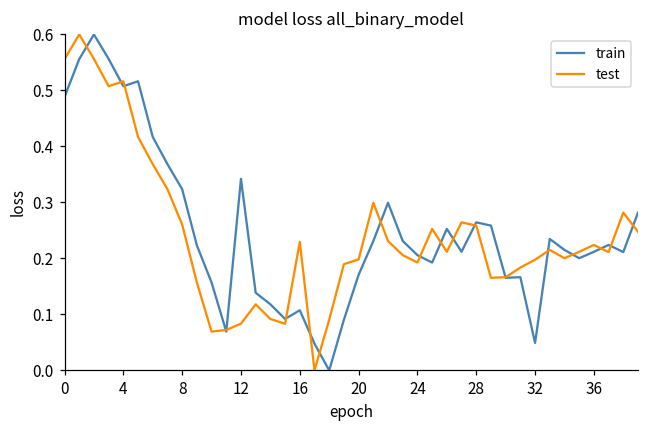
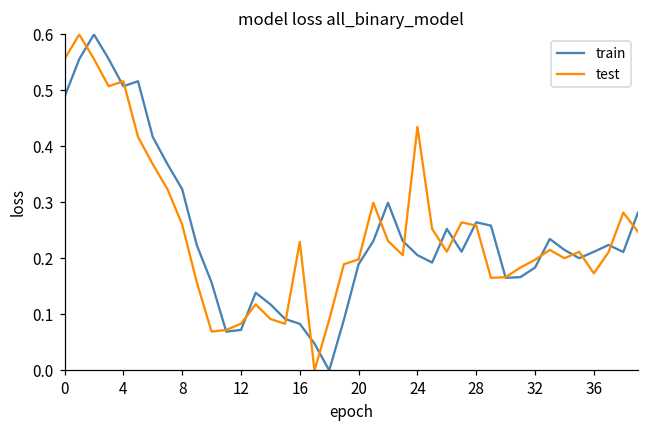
  {
    "train": {
      "0": 0.49,
      "4": 0.51,
      "8": 0.32,
-     "12": 0.34,
-     "16": 0.11,
-     "20": 0.17,
+     "12": 0.07,
+     "16": 0.08,
+     "20": 0.19,
      "24": 0.21,
      "28": 0.26,
-     "32": 0.05,
+     "32": 0.18,
      "36": 0.21
    },
    "test": {
      "0": 0.56,
      "4": 0.52,
      "8": 0.26,
      "12": 0.08,
      "16": 0.23,
      "20": 0.20,
-     "24": 0.19,
+     "24": 0.44,
      "28": 0.26,
      "32": 0.20,
-     "36": 0.22
+     "36": 0.17
    }
  }
